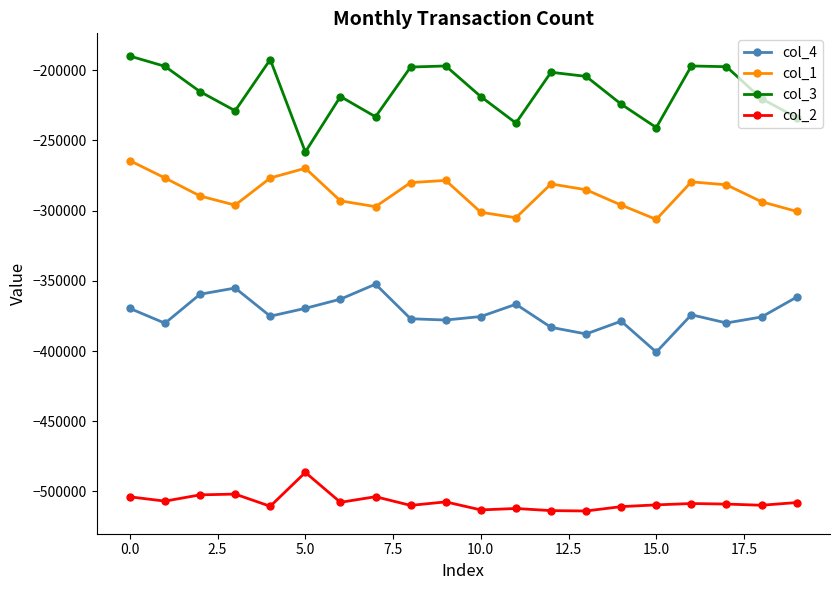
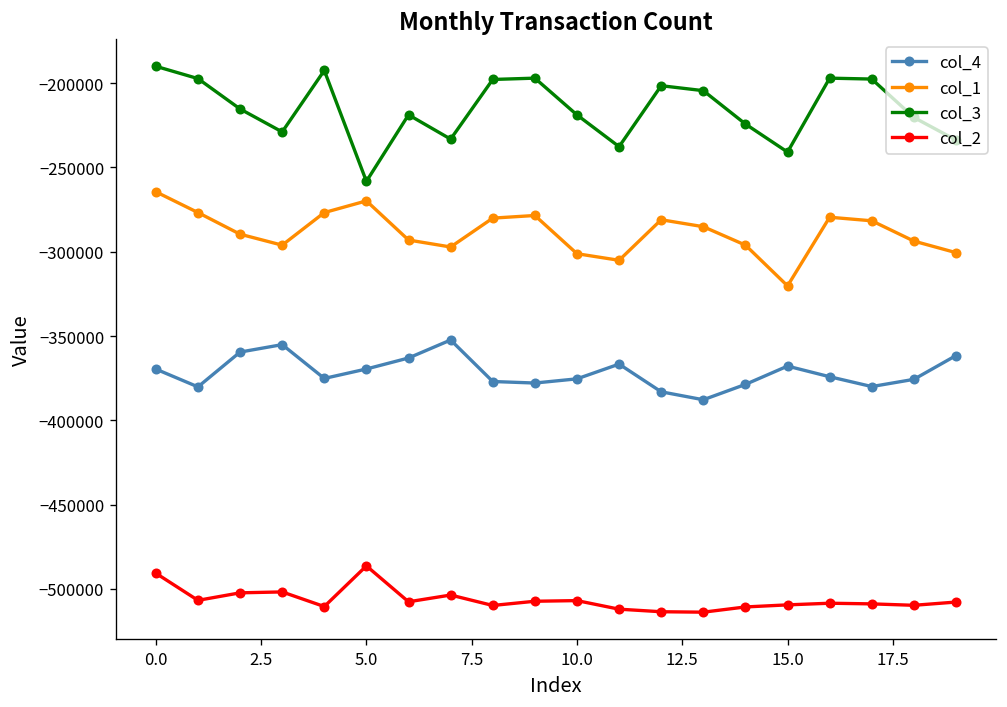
  {
    "col_4": {
      "0.0": -370000,
      "5.0": -370000,
      "10.0": -375000,
-     "15.0": -401000
+     "15.0": -368000
    },
    "col_1": {
      "0.0": -264000,
      "5.0": -270000,
      "10.0": -301000,
-     "15.0": -306000
+     "15.0": -320000
    },
    "col_3": {
      "0.0": -190000,
      "5.0": -258000,
      "10.0": -219000,
      "15.0": -241000
    },
    "col_2": {
-     "0.0": -504000,
+     "0.0": -491000,
      "5.0": -486000,
-     "10.0": -513000,
+     "10.0": -507000,
      "15.0": -510000
    }
  }
